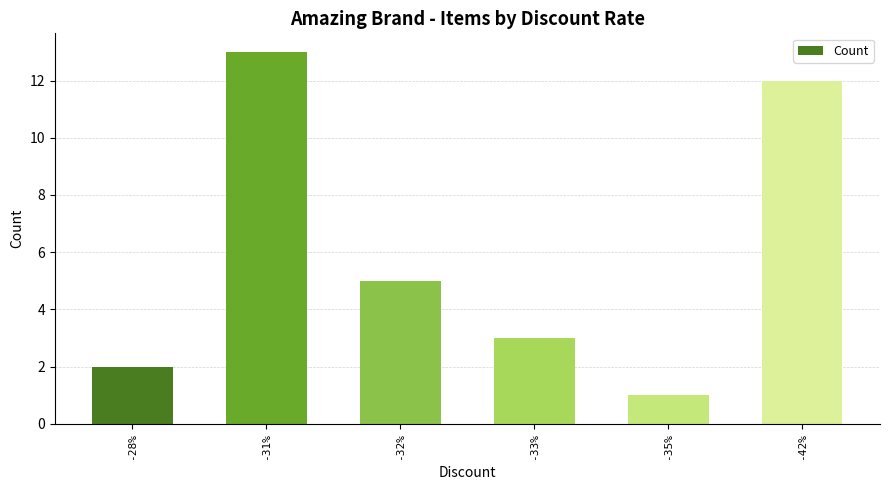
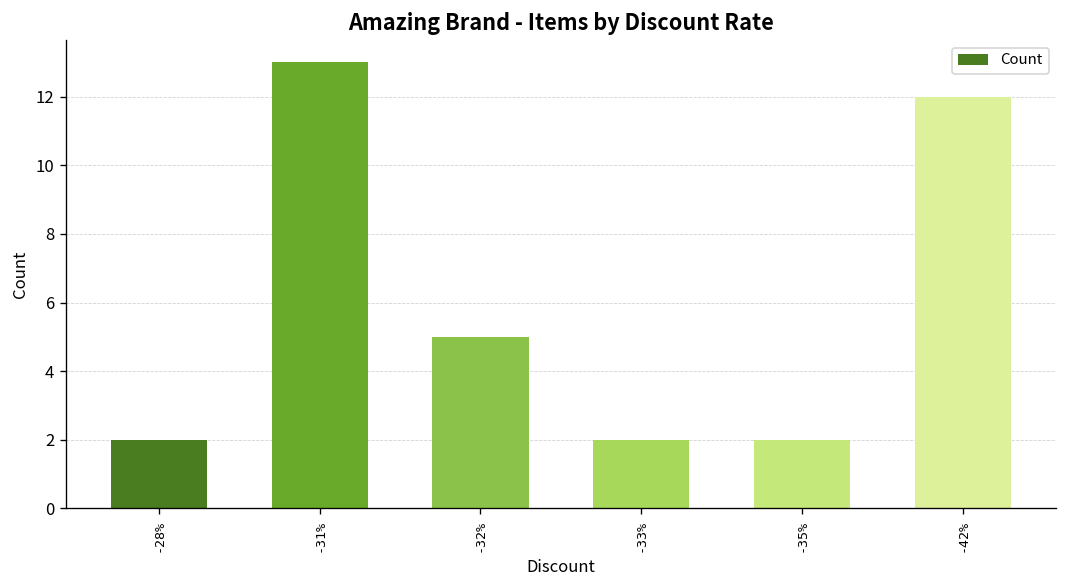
  {
    "-28%": 2,
    "-31%": 13,
    "-32%": 5,
-   "-33%": 3,
-   "-35%": 1,
+   "-33%": 2,
+   "-35%": 2,
    "-42%": 12
  }
